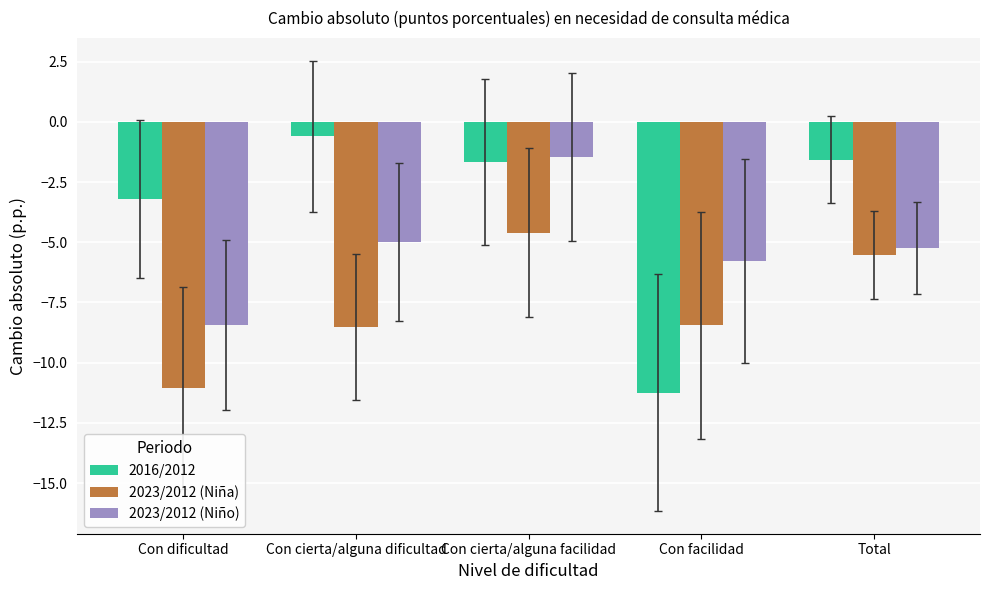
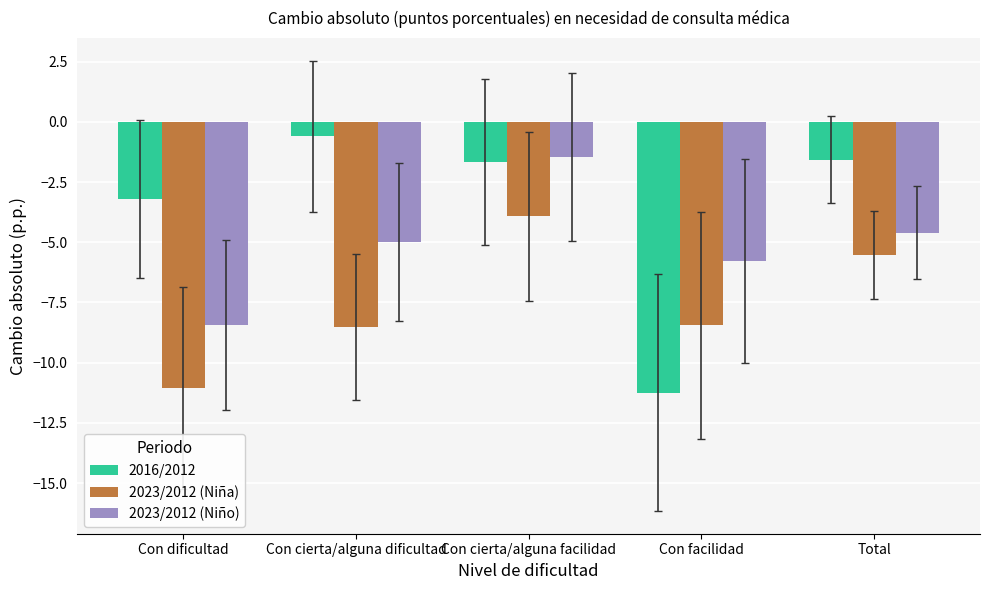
  {
    "2016/2012": {
      "Con dificultad": -3.2,
      "Con cierta/alguna dificultad": -0.6,
      "Con cierta/alguna facilidad": -1.7,
      "Con facilidad": -11.2,
      "Total": -1.6
    },
    "2023/2012 (Niña)": {
      "Con dificultad": -11.0,
      "Con cierta/alguna dificultad": -8.5,
-     "Con cierta/alguna facilidad": -4.6,
+     "Con cierta/alguna facilidad": -3.9,
      "Con facilidad": -8.4,
      "Total": -5.5
    },
    "2023/2012 (Niño)": {
      "Con dificultad": -8.4,
      "Con cierta/alguna dificultad": -5.0,
      "Con cierta/alguna facilidad": -1.5,
      "Con facilidad": -5.8,
-     "Total": -5.2
+     "Total": -4.6
    }
  }
